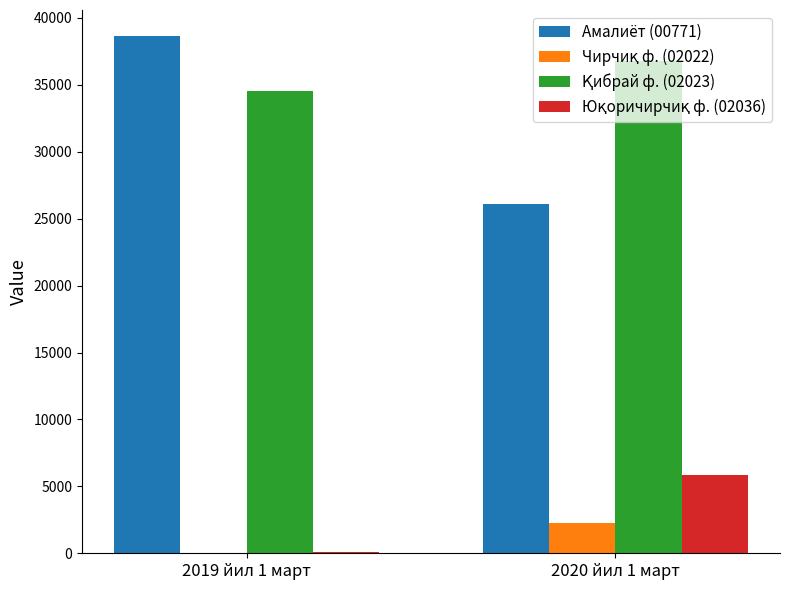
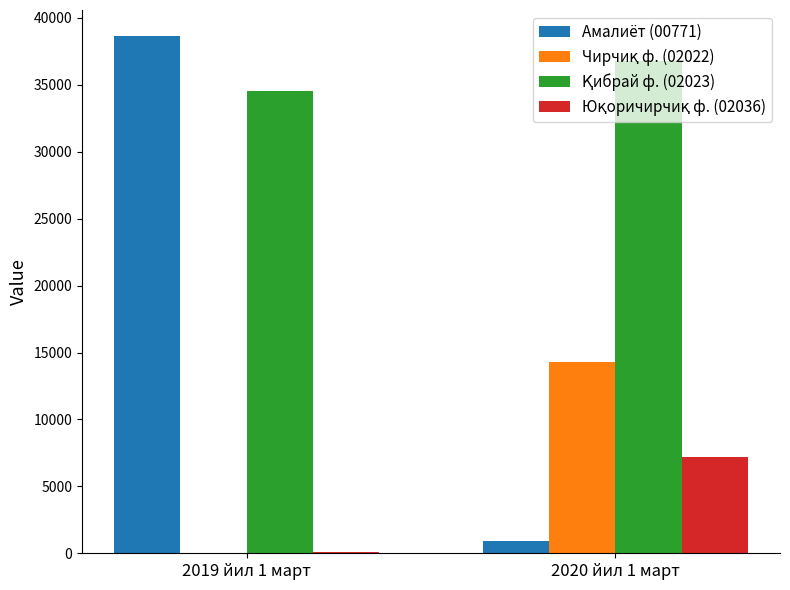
  {
    "Амалиёт (00771)": {
      "2019 йил 1 март": 38700,
-     "2020 йил 1 март": 26100
+     "2020 йил 1 март": 900
    },
    "Чирчиқ ф. (02022)": {
      "2019 йил 1 март": 0,
-     "2020 йил 1 март": 2300
+     "2020 йил 1 март": 14300
    },
    "Қибрай ф. (02023)": {
      "2019 йил 1 март": 34600
    },
    "Юқоричирчиқ ф. (02036)": {
-     "2020 йил 1 март": 5900
+     "2020 йил 1 март": 7200
    }
  }
